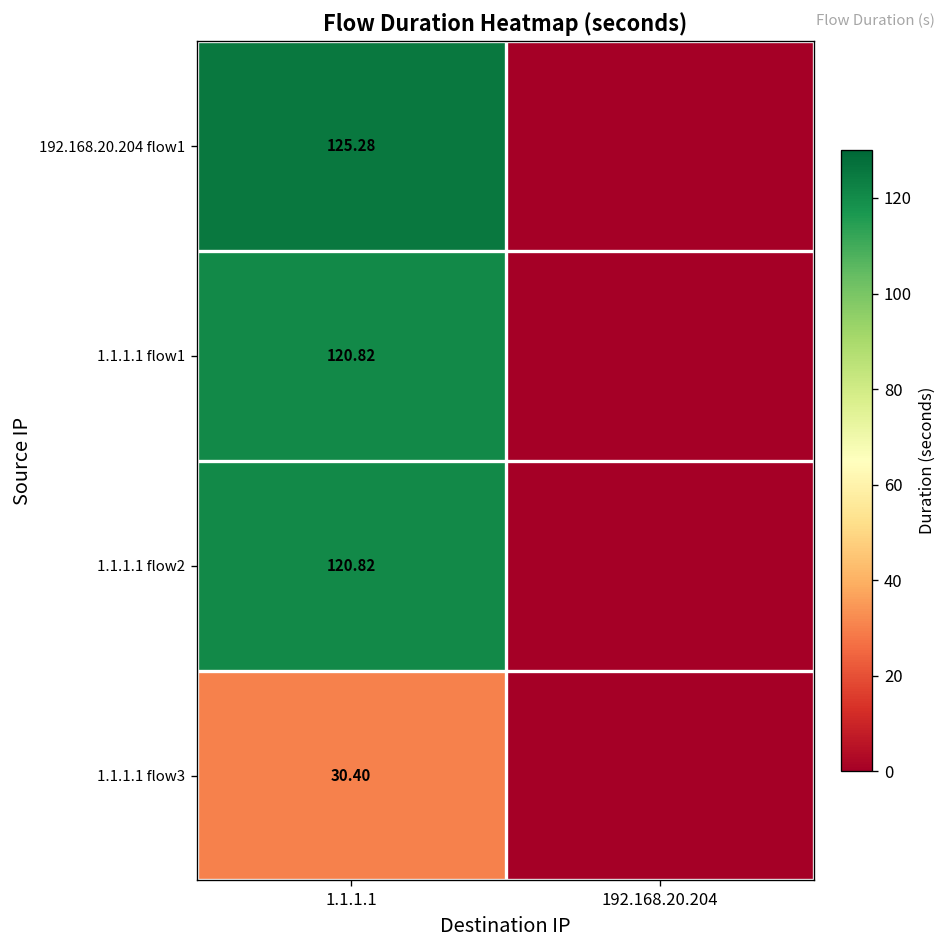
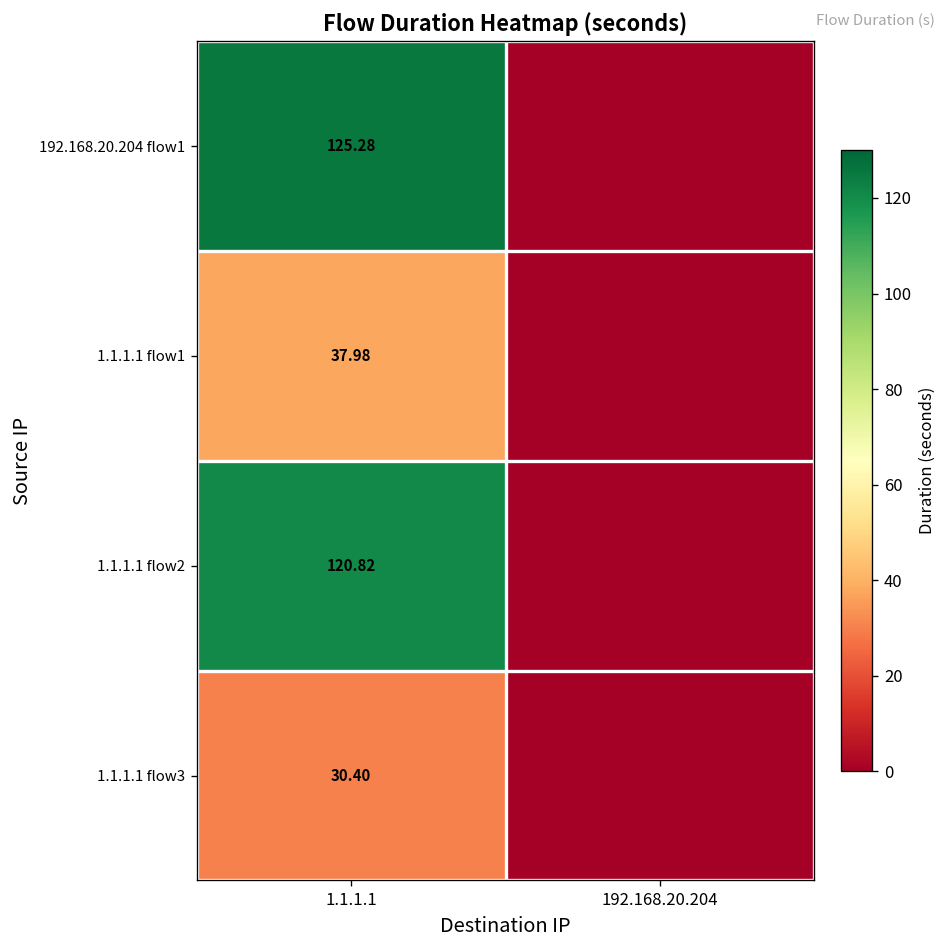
  {
    "192.168.20.204 flow1": {
      "1.1.1.1": 125.28
    },
    "1.1.1.1 flow1": {
-     "1.1.1.1": 120.82
+     "1.1.1.1": 37.98
    },
    "1.1.1.1 flow2": {
      "1.1.1.1": 120.82
    },
    "1.1.1.1 flow3": {
      "1.1.1.1": 30.40
    }
  }
